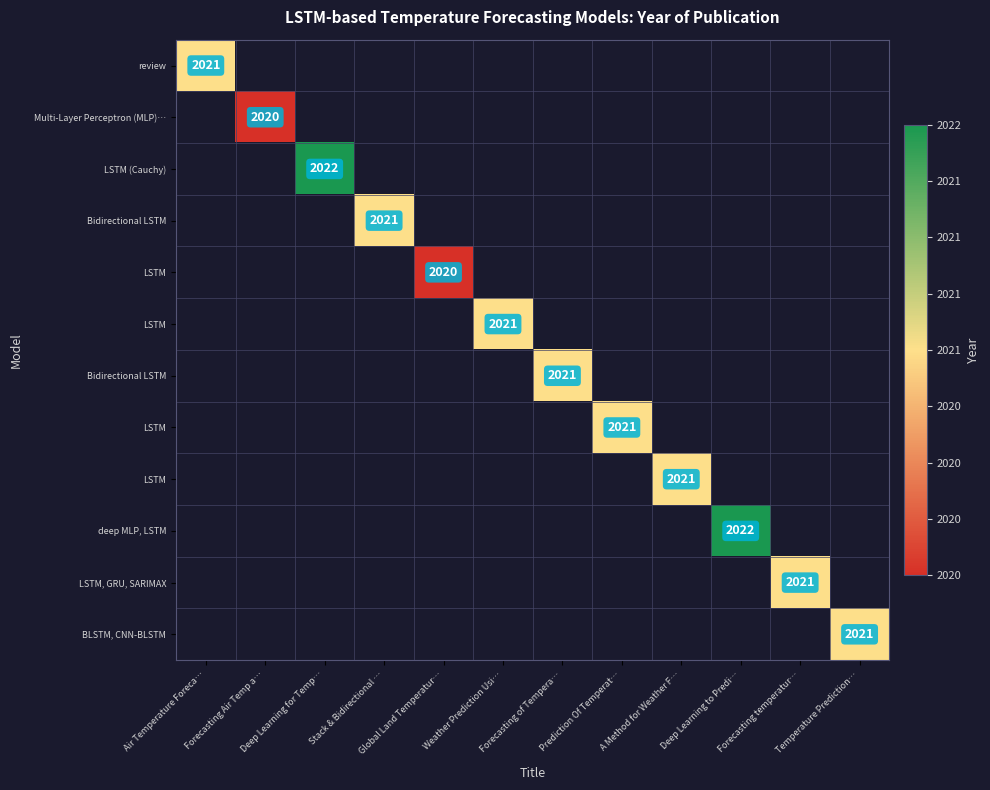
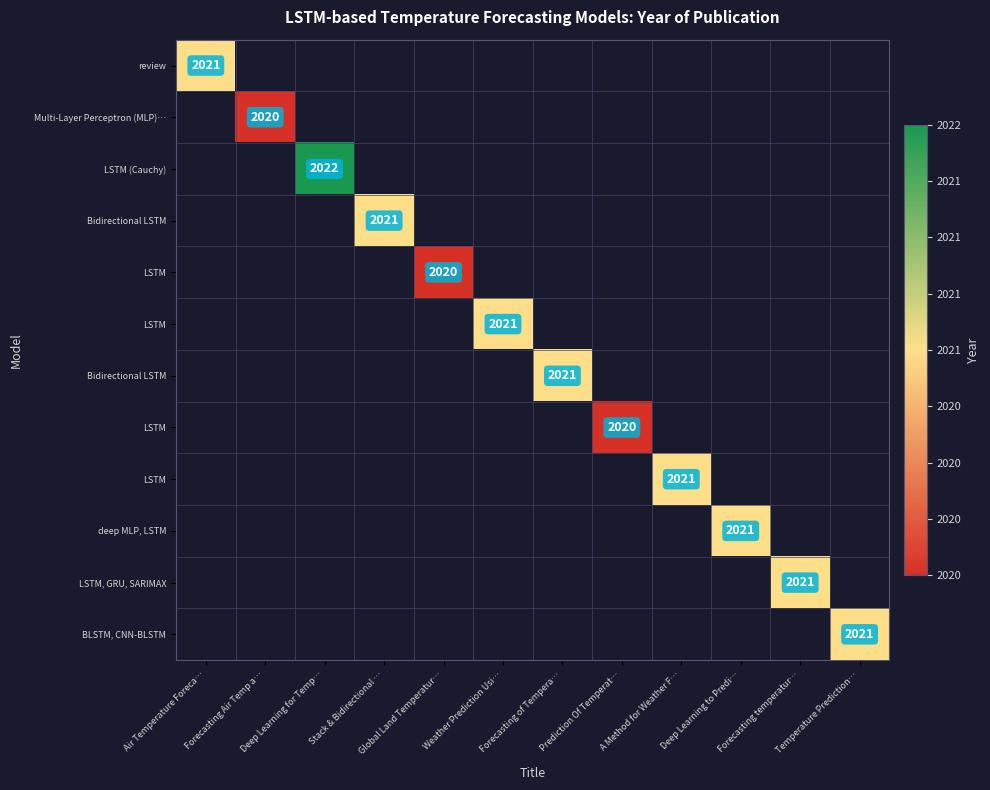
  {
    "LSTM": {
-     "Prediction Of Temperat…": 2021
+     "Prediction Of Temperat…": 2020
    },
    "deep MLP, LSTM": {
-     "Deep Learning to Predi…": 2022
+     "Deep Learning to Predi…": 2021
    }
  }
